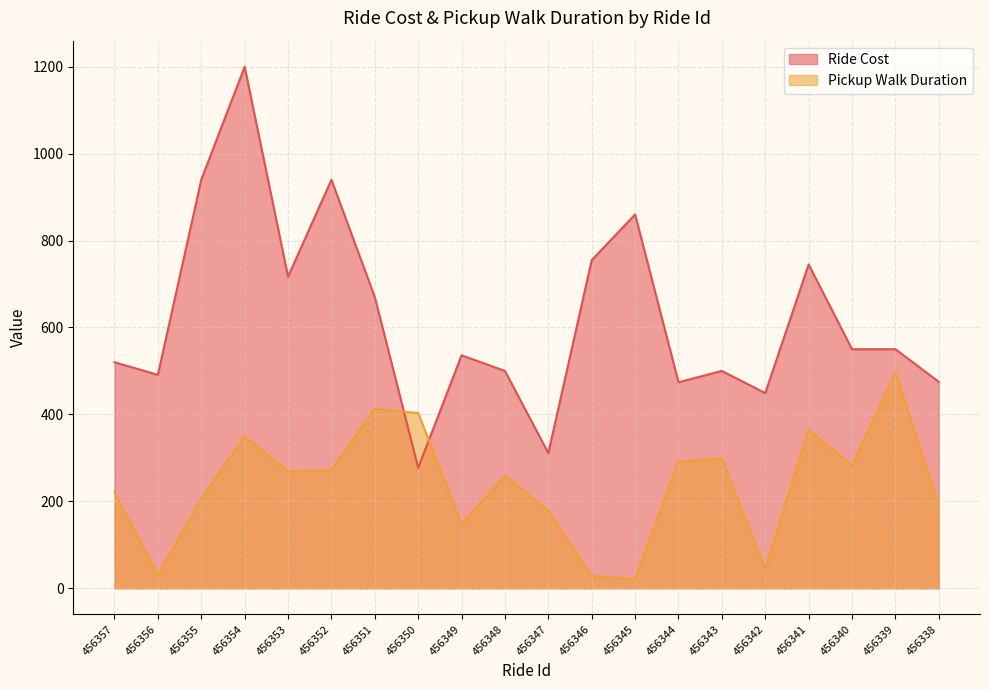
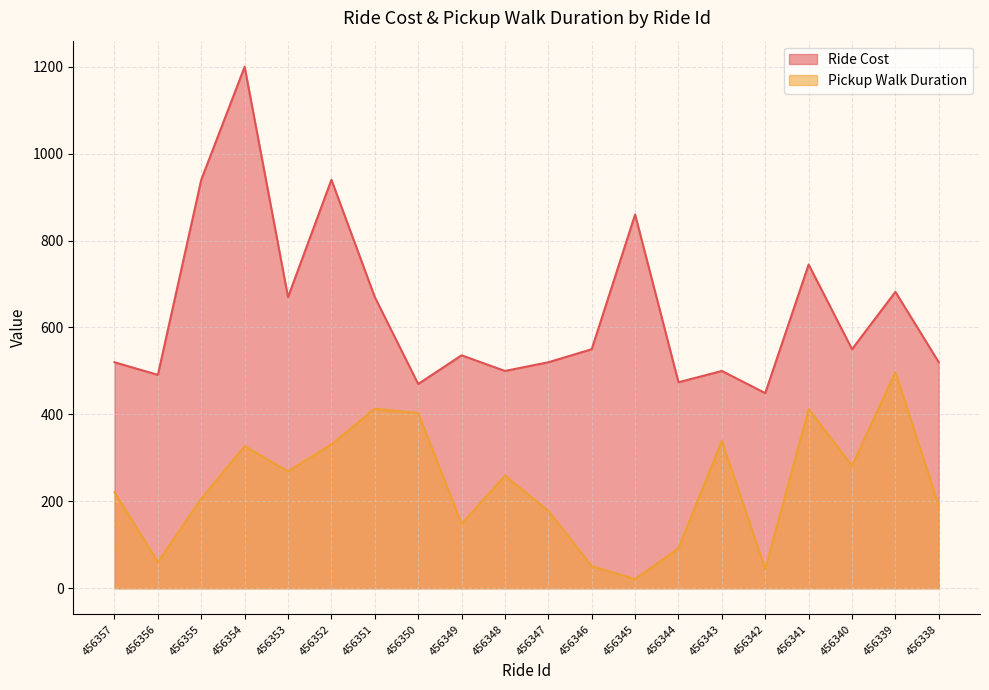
  {
    "Ride Cost": {
      "456357": 520,
      "456356": 490,
      "456355": 940,
      "456354": 1200,
-     "456353": 720,
+     "456353": 670,
      "456352": 940,
      "456351": 670,
-     "456350": 280,
+     "456350": 470,
      "456349": 540,
      "456348": 500,
-     "456347": 310,
-     "456346": 760,
+     "456347": 520,
+     "456346": 550,
      "456345": 860,
      "456344": 470,
      "456343": 500,
      "456342": 450,
      "456341": 750,
      "456340": 550,
-     "456339": 550,
-     "456338": 480
+     "456339": 680,
+     "456338": 520
    },
    "Pickup Walk Duration": {
      "456357": 220,
-     "456356": 30,
+     "456356": 60,
      "456355": 210,
-     "456354": 350,
+     "456354": 330,
      "456353": 270,
-     "456352": 270,
+     "456352": 330,
      "456351": 410,
      "456350": 400,
      "456349": 150,
      "456348": 260,
      "456347": 180,
-     "456346": 30,
+     "456346": 50,
      "456345": 20,
-     "456344": 290,
-     "456343": 300,
+     "456344": 90,
+     "456343": 340,
      "456342": 40,
-     "456341": 370,
+     "456341": 410,
      "456340": 280,
      "456339": 500,
      "456338": 190
    }
  }
